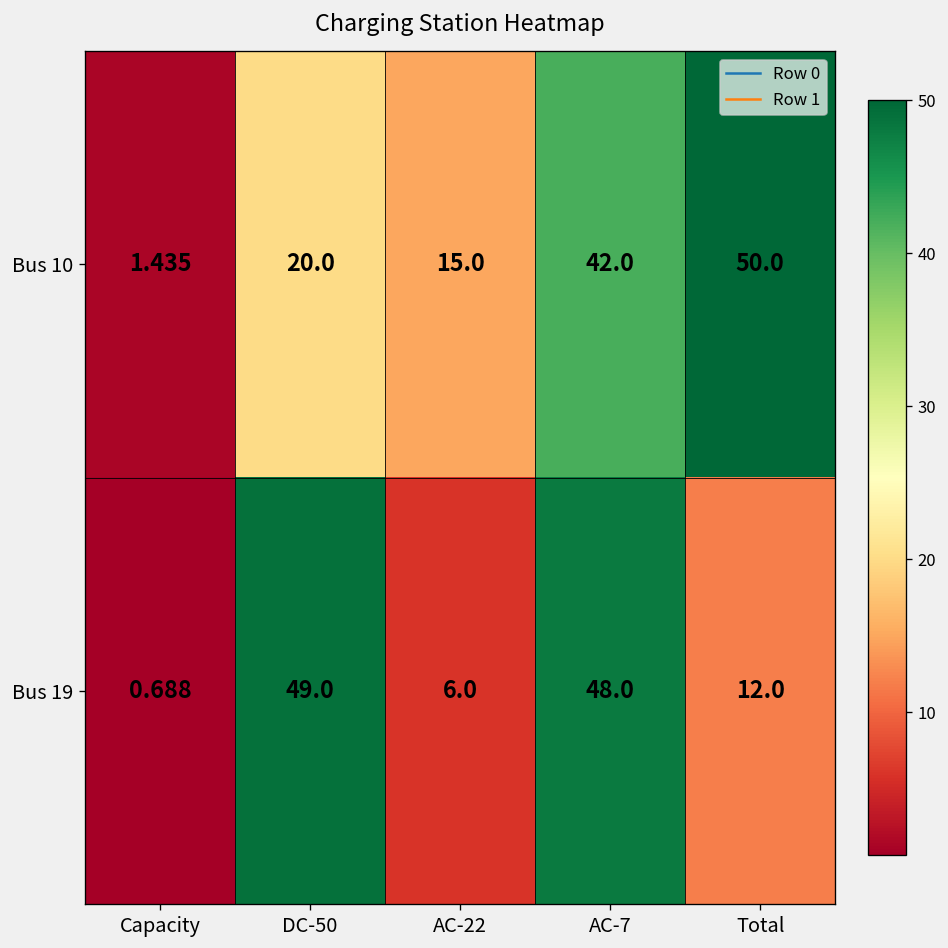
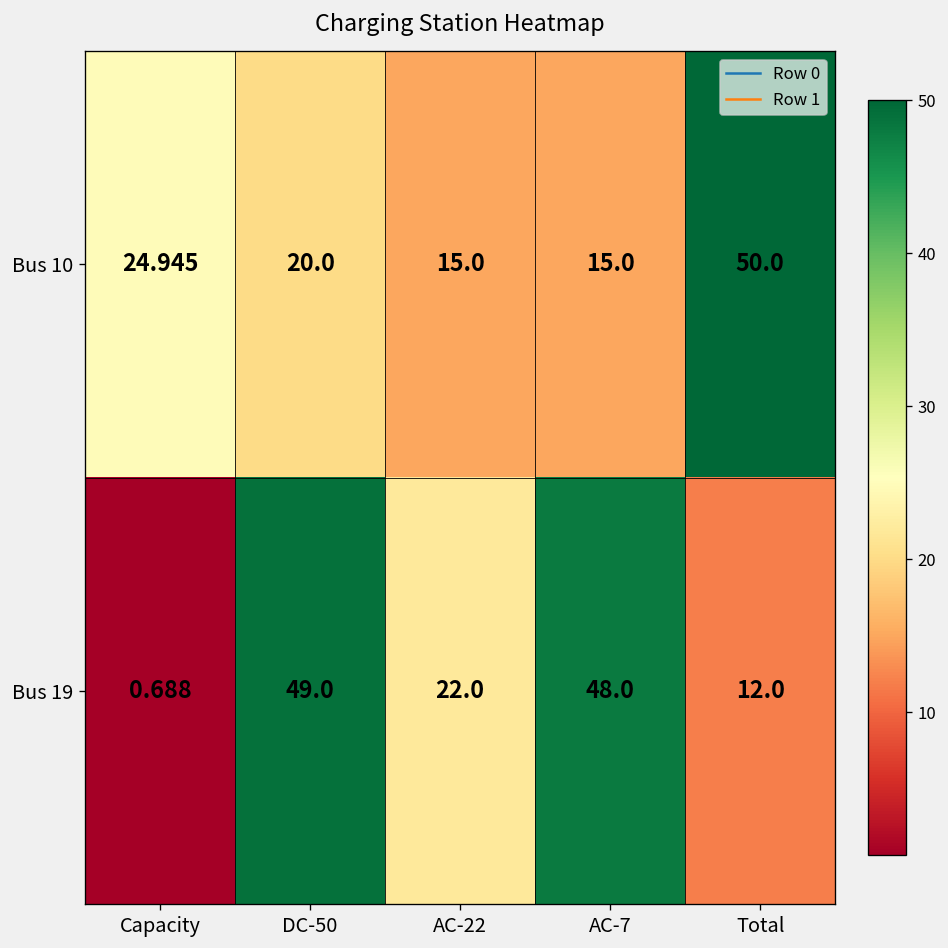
  {
    "Bus 10": {
-     "Capacity": 1.435,
+     "Capacity": 24.945,
      "DC-50": 20.0,
      "AC-22": 15.0,
-     "AC-7": 42.0,
+     "AC-7": 15.0,
      "Total": 50.0
    },
    "Bus 19": {
      "Capacity": 0.688,
      "DC-50": 49.0,
-     "AC-22": 6.0,
+     "AC-22": 22.0,
      "AC-7": 48.0,
      "Total": 12.0
    }
  }
